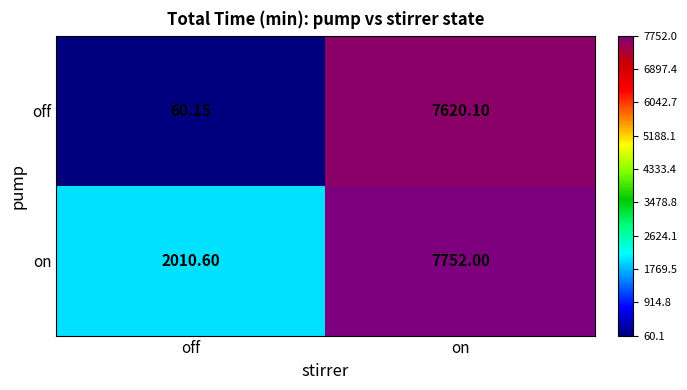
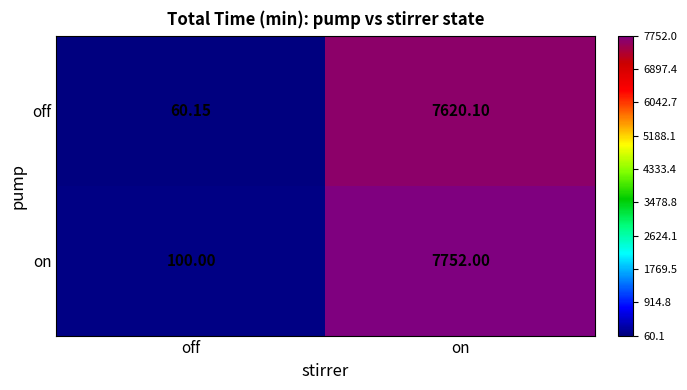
  {
    "off": {
      "off": 60.15,
      "on": 7620.10
    },
    "on": {
-     "off": 2010.60,
+     "off": 100.00,
      "on": 7752.00
    }
  }
